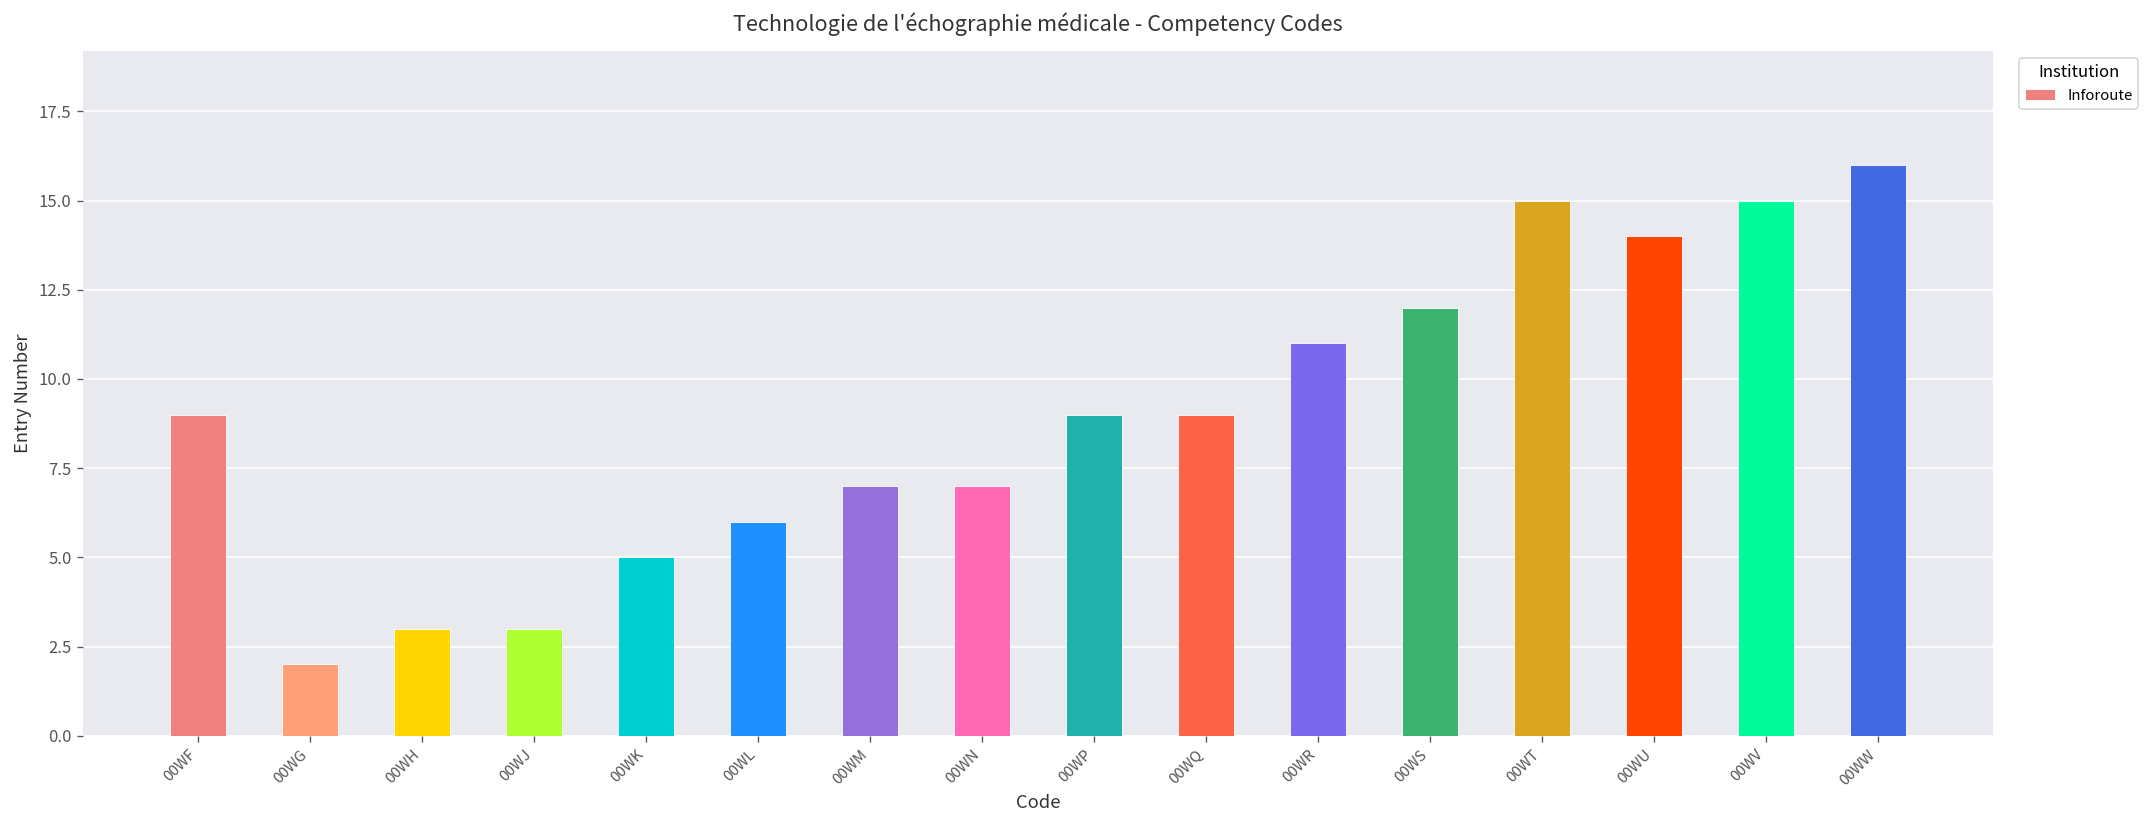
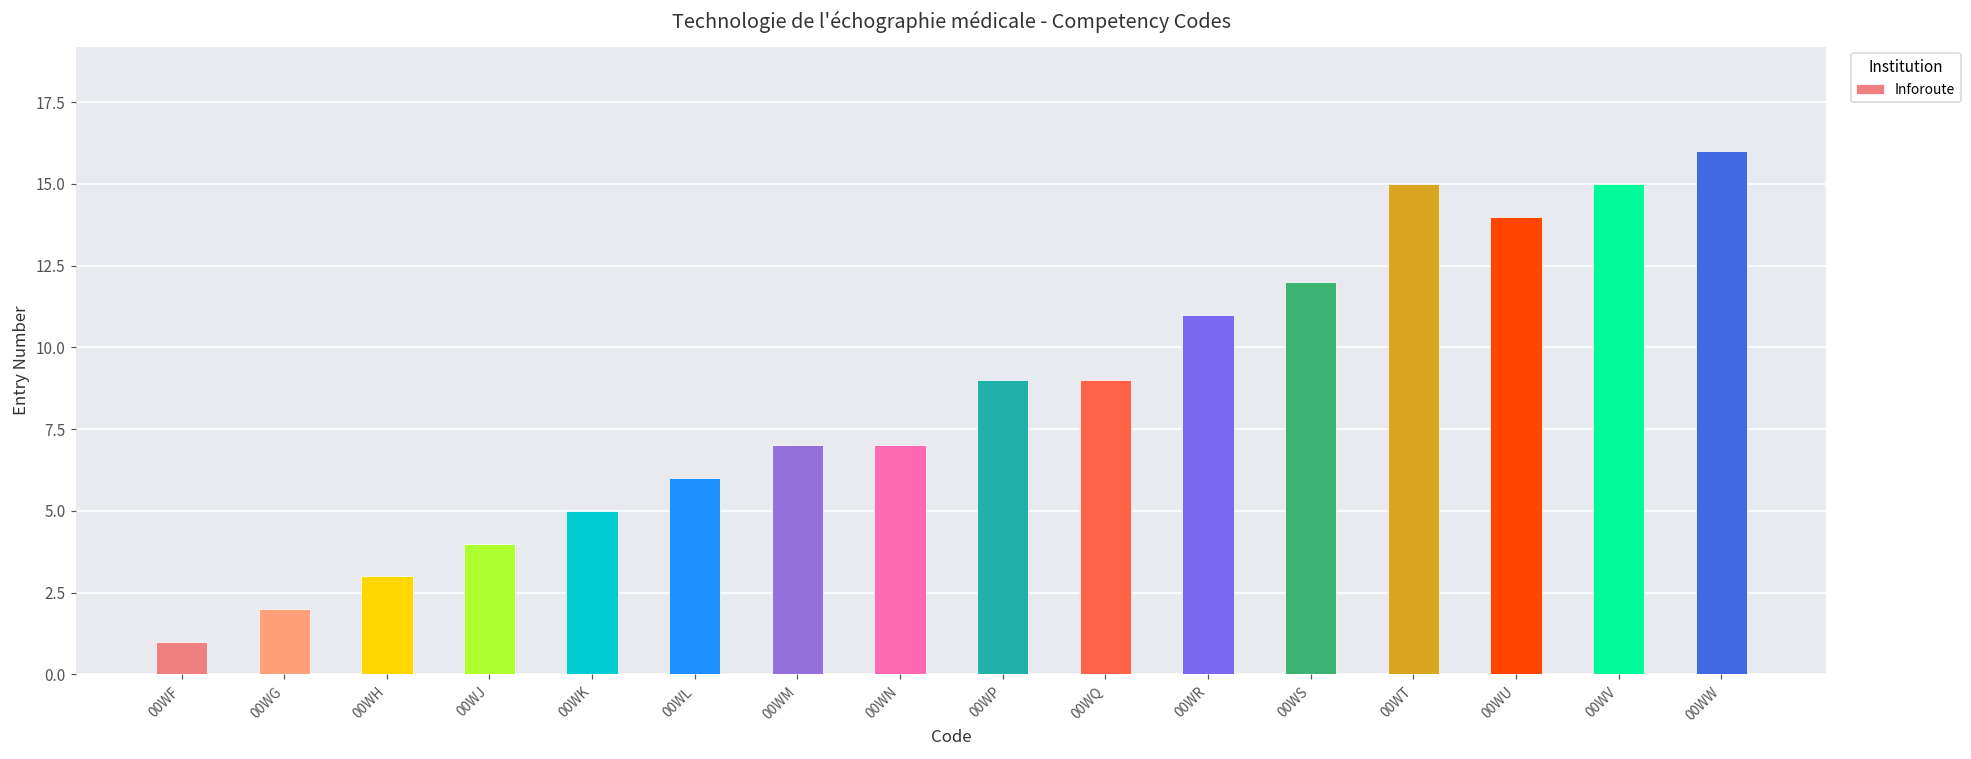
  {
-   "00WF": 9,
+   "00WF": 1,
    "00WG": 2,
    "00WH": 3,
-   "00WJ": 3,
+   "00WJ": 4,
    "00WK": 5,
    "00WL": 6,
    "00WM": 7,
    "00WN": 7,
    "00WP": 9,
    "00WQ": 9,
    "00WR": 11,
    "00WS": 12,
    "00WT": 15,
    "00WU": 14,
    "00WV": 15,
    "00WW": 16
  }
